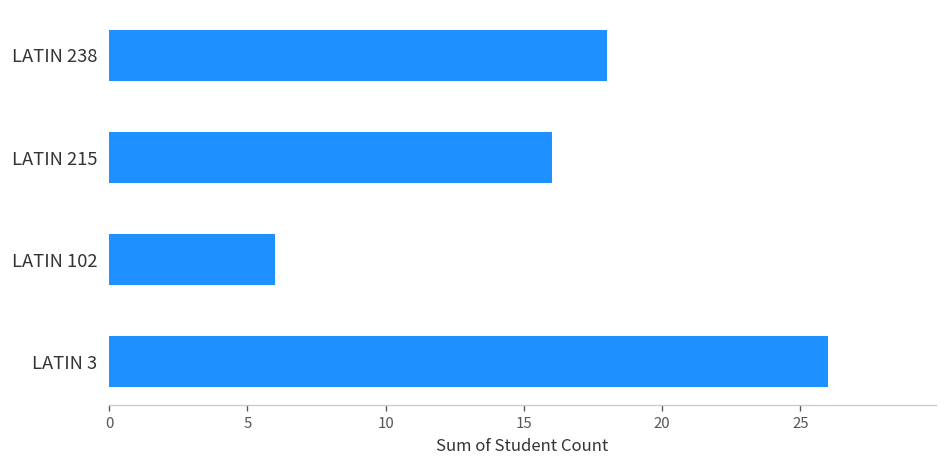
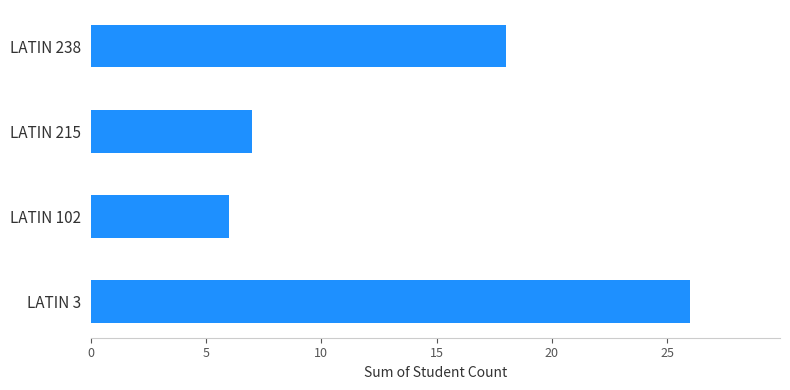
  {
    "LATIN 238": 18,
-   "LATIN 215": 16,
+   "LATIN 215": 7,
    "LATIN 102": 6,
    "LATIN 3": 26
  }
